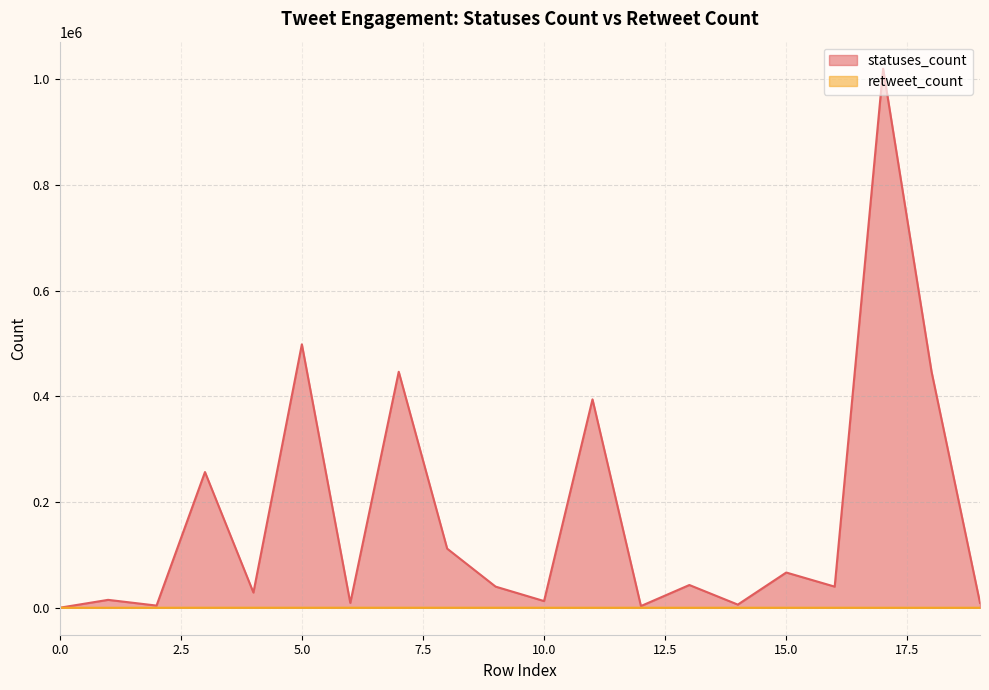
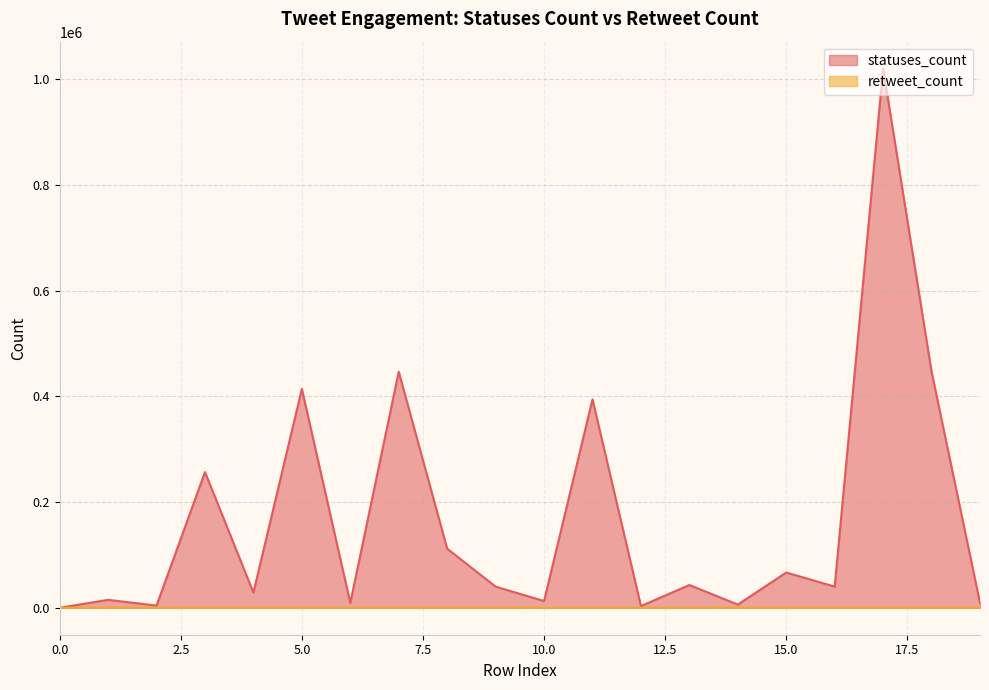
  {
    "statuses_count": {
-     "5.0": 500000,
+     "5.0": 410000,
      "10.0": 10000,
      "15.0": 70000
    },
    "retweet_count": {
      "5.0": 0,
      "10.0": 0,
      "15.0": 0
    }
  }
